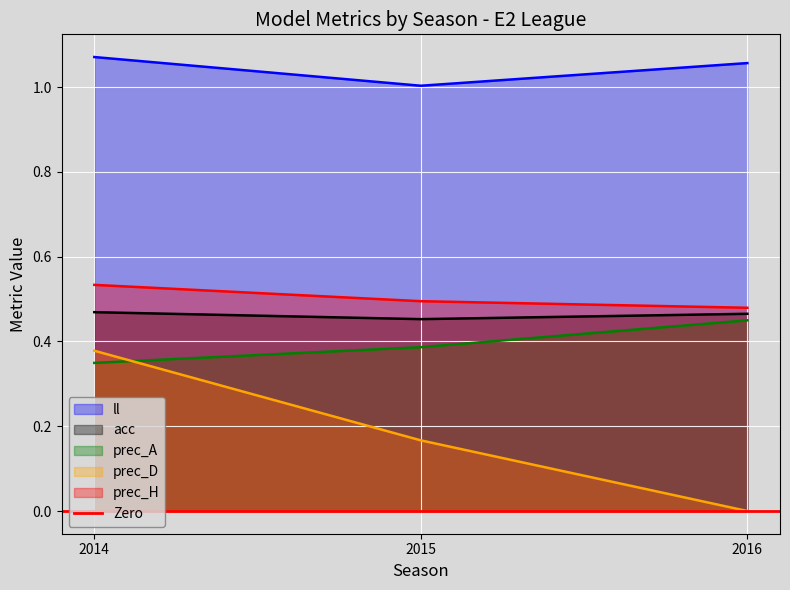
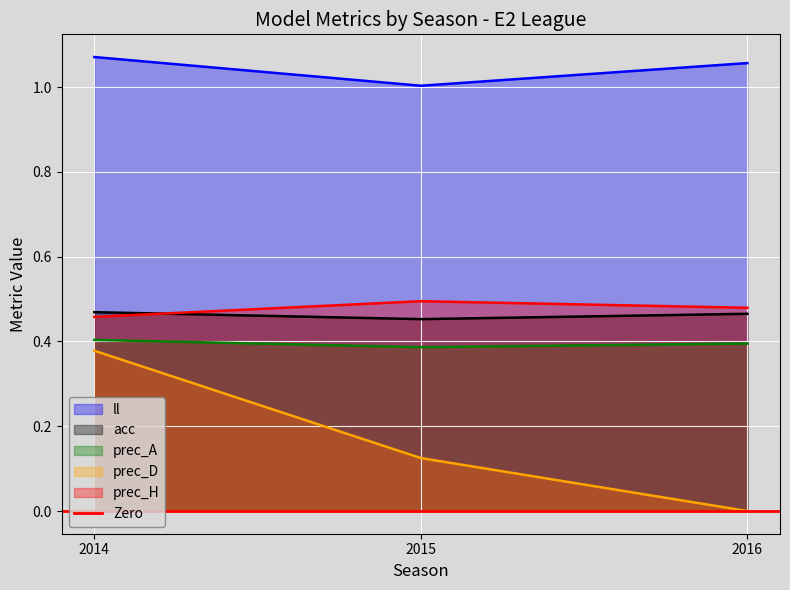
  {
    "ll": {
      "2014": 1.07,
      "2015": 1.00,
      "2016": 1.06
    },
    "acc": {
      "2014": 0.47,
      "2015": 0.45,
      "2016": 0.47
    },
    "prec_A": {
-     "2014": 0.35,
+     "2014": 0.40,
      "2015": 0.39,
-     "2016": 0.45
+     "2016": 0.40
    },
    "prec_D": {
      "2014": 0.38,
-     "2015": 0.17,
+     "2015": 0.12,
      "2016": 0.00
    },
    "prec_H": {
-     "2014": 0.53,
+     "2014": 0.46,
      "2015": 0.49,
      "2016": 0.48
    }
  }
